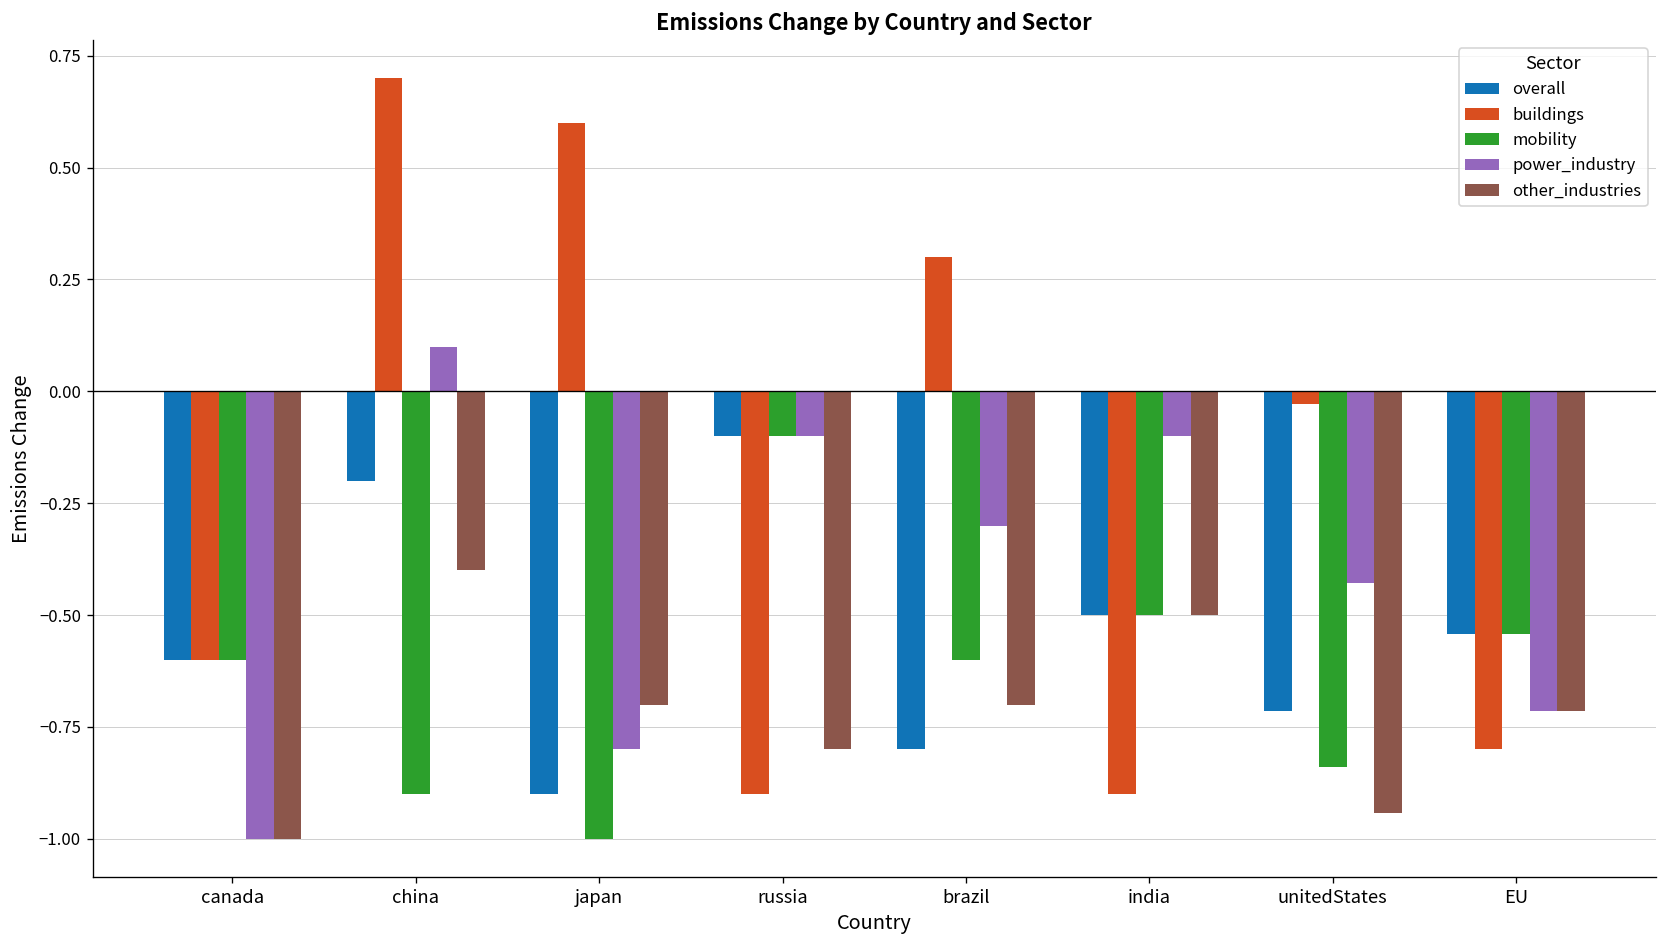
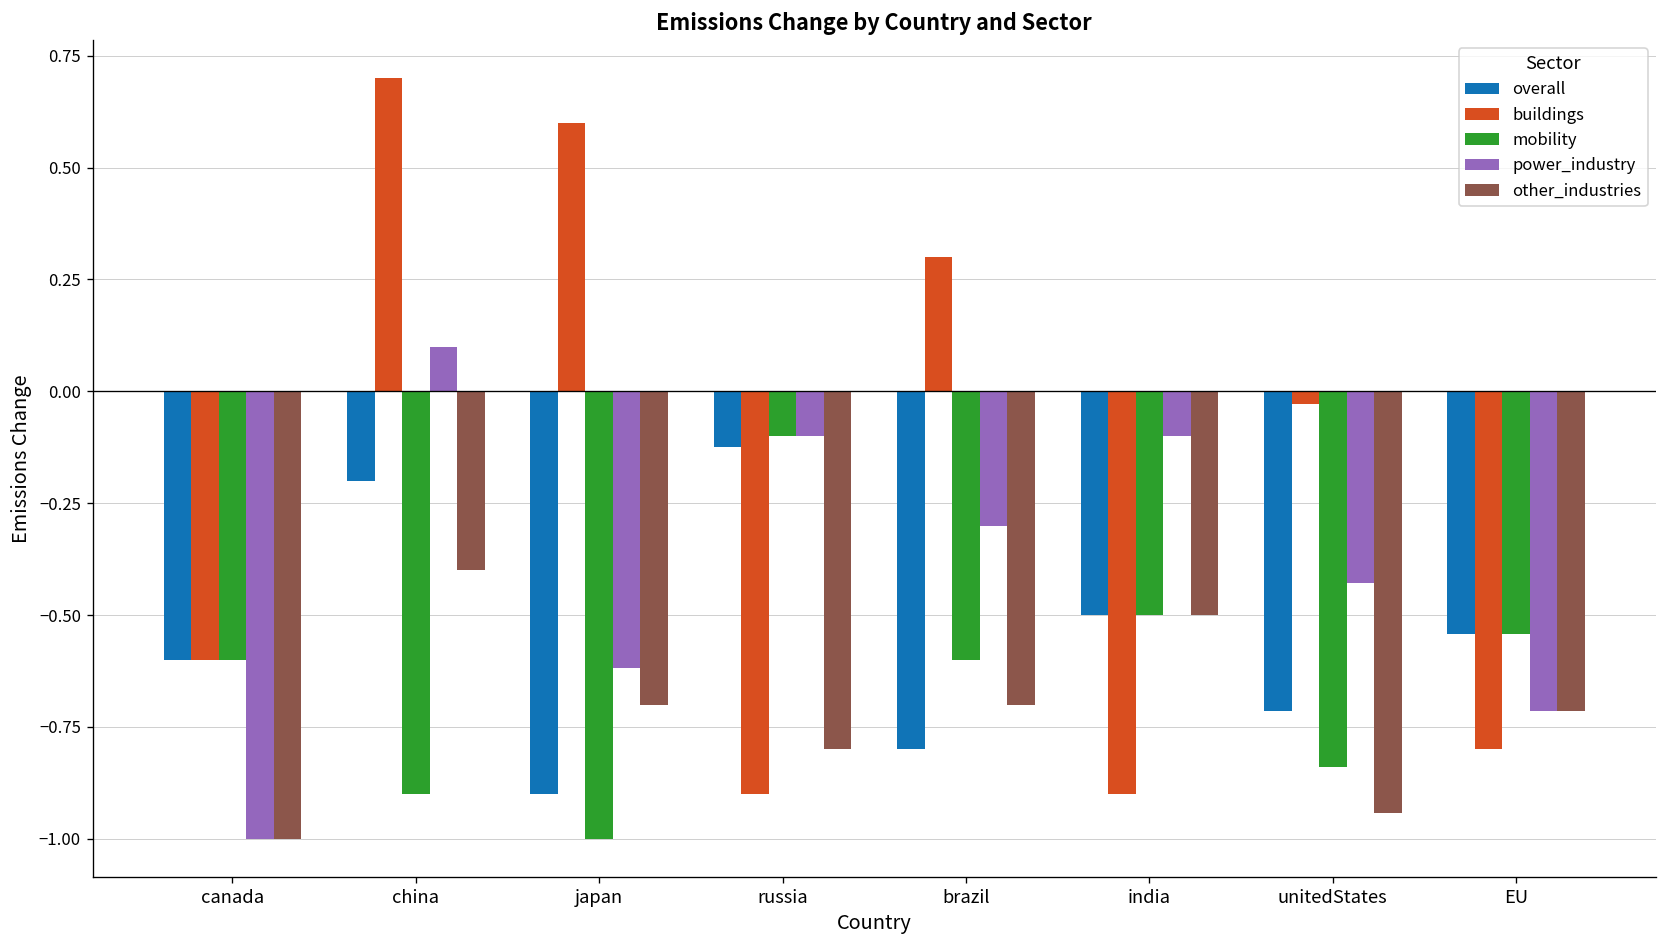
  {
    "overall": {
      "canada": -0.60,
      "china": -0.20,
      "japan": -0.90,
-     "russia": -0.10,
+     "russia": -0.12,
      "brazil": -0.80,
      "india": -0.50,
      "unitedStates": -0.71,
      "EU": -0.54
    },
    "buildings": {
      "canada": -0.60,
      "china": 0.70,
      "japan": 0.60,
      "russia": -0.90,
      "brazil": 0.30,
      "india": -0.90,
      "unitedStates": -0.03,
      "EU": -0.80
    },
    "mobility": {
      "canada": -0.60,
      "china": -0.90,
      "japan": -1.00,
      "russia": -0.10,
      "brazil": -0.60,
      "india": -0.50,
      "unitedStates": -0.84,
      "EU": -0.54
    },
    "power_industry": {
      "canada": -1.00,
      "china": 0.10,
-     "japan": -0.80,
+     "japan": -0.62,
      "russia": -0.10,
      "brazil": -0.30,
      "india": -0.10,
      "unitedStates": -0.43,
      "EU": -0.71
    },
    "other_industries": {
      "canada": -1.00,
      "china": -0.40,
      "japan": -0.70,
      "russia": -0.80,
      "brazil": -0.70,
      "india": -0.50,
      "unitedStates": -0.94,
      "EU": -0.71
    }
  }
